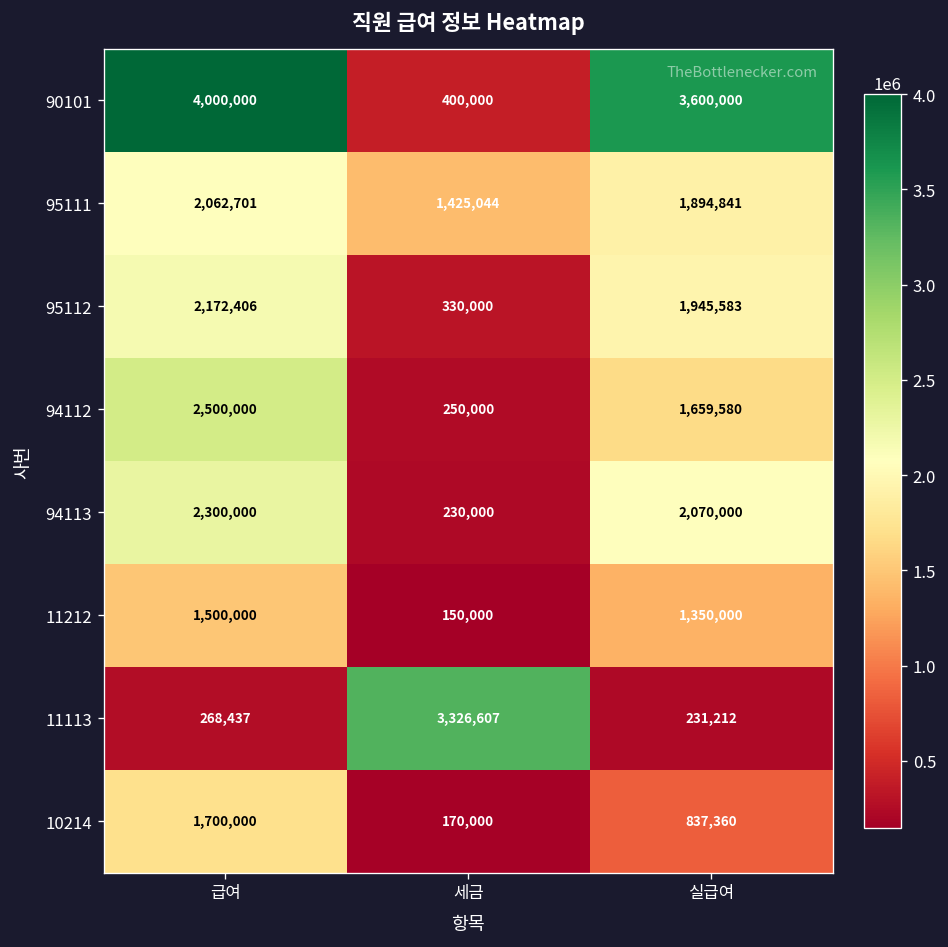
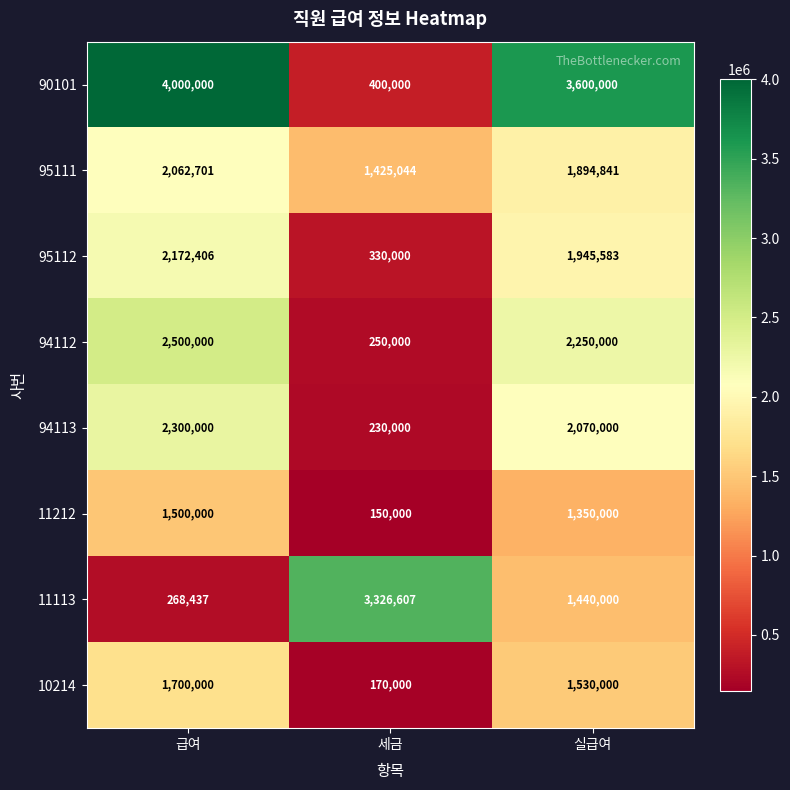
  {
    "90101": {
      "급여": "4,000,000",
      "세금": "400,000"
    },
    "95111": {
      "급여": "2,062,701",
      "세금": "1,425,044",
      "실급여": "1,894,841"
    },
    "95112": {
      "급여": "2,172,406",
      "세금": "330,000",
      "실급여": "1,945,583"
    },
    "94112": {
      "급여": "2,500,000",
      "세금": "250,000",
-     "실급여": "1,659,580"
+     "실급여": "2,250,000"
    },
    "94113": {
      "급여": "2,300,000",
      "세금": "230,000",
      "실급여": "2,070,000"
    },
    "11212": {
      "급여": "1,500,000",
      "세금": "150,000",
      "실급여": "1,350,000"
    },
    "11113": {
      "급여": "268,437",
      "세금": "3,326,607",
-     "실급여": "231,212"
+     "실급여": "1,440,000"
    },
    "10214": {
      "급여": "1,700,000",
      "세금": "170,000",
-     "실급여": "837,360"
+     "실급여": "1,530,000"
    }
  }
